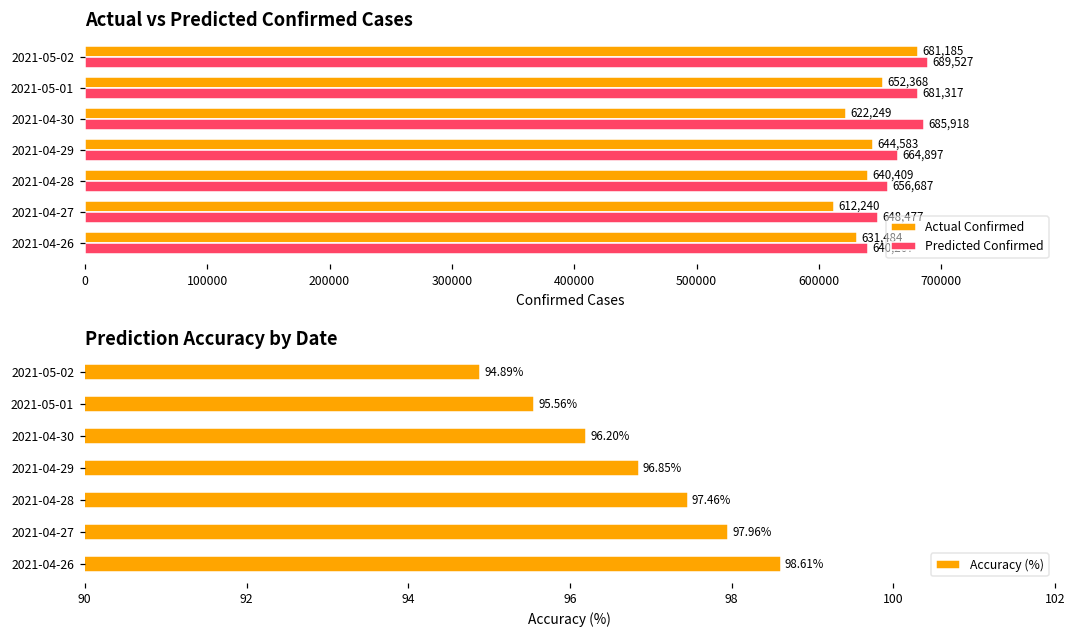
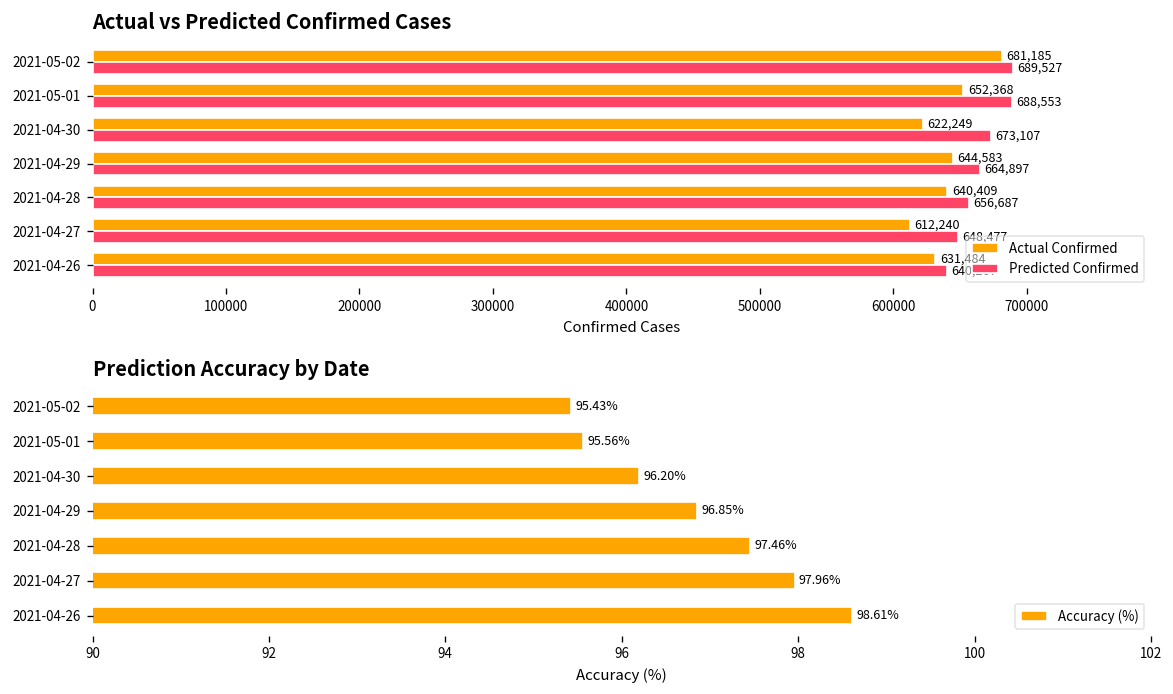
  {
    "Actual vs Predicted Confirmed Cases": {
      "Actual Confirmed": {
        "2021-05-02": "681,185",
        "2021-05-01": "652,368",
        "2021-04-30": "622,249",
        "2021-04-29": "644,583",
        "2021-04-28": "640,409",
        "2021-04-27": "612,240"
      },
      "Predicted Confirmed": {
        "2021-05-02": "689,527",
-       "2021-05-01": "681,317",
-       "2021-04-30": "685,918",
+       "2021-05-01": "688,553",
+       "2021-04-30": "673,107",
        "2021-04-29": "664,897",
        "2021-04-28": "656,687"
      }
    },
    "Prediction Accuracy by Date": {
-     "2021-05-02": "94.89%",
+     "2021-05-02": "95.43%",
      "2021-05-01": "95.56%",
      "2021-04-30": "96.20%",
      "2021-04-29": "96.85%",
      "2021-04-28": "97.46%",
      "2021-04-27": "97.96%",
      "2021-04-26": "98.61%"
    }
  }
